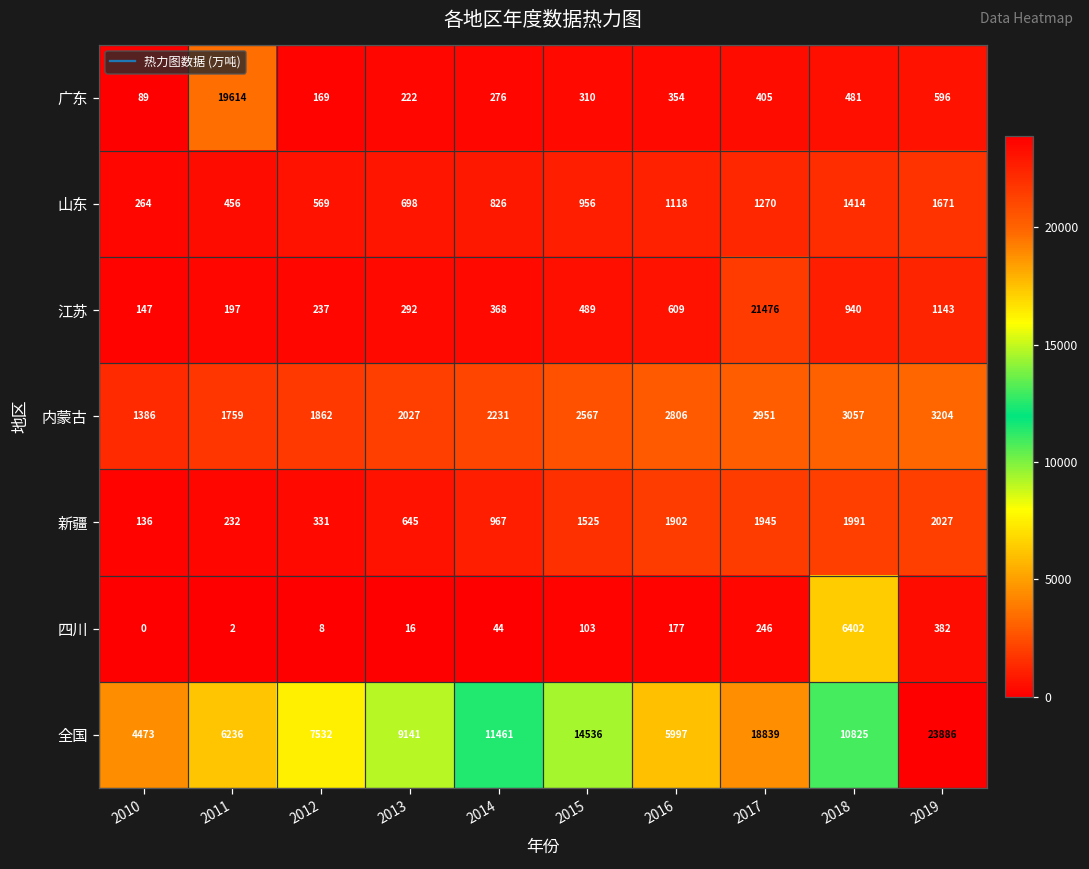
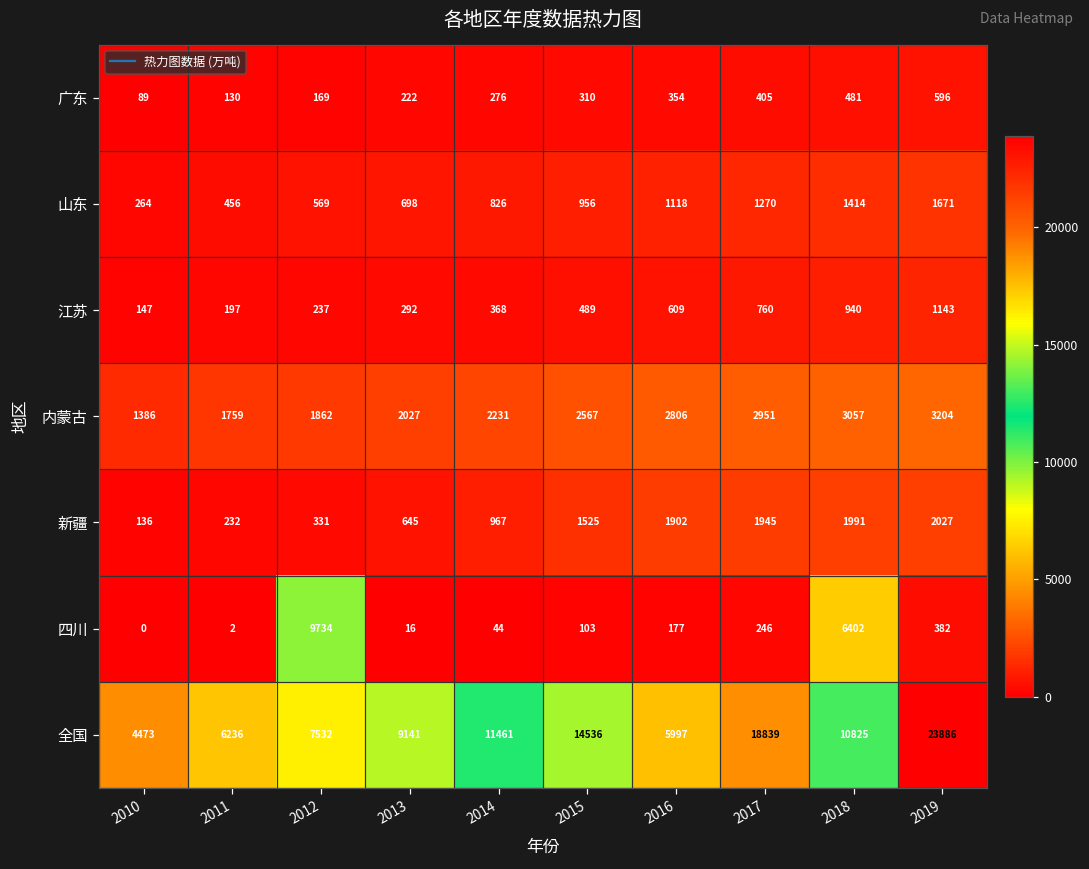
  {
    "广东": {
      "2010": 89,
-     "2011": 19614,
+     "2011": 130,
      "2012": 169,
      "2013": 222,
      "2014": 276,
      "2015": 310,
      "2016": 354,
      "2017": 405,
      "2018": 481,
      "2019": 596
    },
    "山东": {
      "2010": 264,
      "2011": 456,
      "2012": 569,
      "2013": 698,
      "2014": 826,
      "2015": 956,
      "2016": 1118,
      "2017": 1270,
      "2018": 1414,
      "2019": 1671
    },
    "江苏": {
      "2010": 147,
      "2011": 197,
      "2012": 237,
      "2013": 292,
      "2014": 368,
      "2015": 489,
      "2016": 609,
-     "2017": 21476,
+     "2017": 760,
      "2018": 940,
      "2019": 1143
    },
    "内蒙古": {
      "2010": 1386,
      "2011": 1759,
      "2012": 1862,
      "2013": 2027,
      "2014": 2231,
      "2015": 2567,
      "2016": 2806,
      "2017": 2951,
      "2018": 3057,
      "2019": 3204
    },
    "新疆": {
      "2010": 136,
      "2011": 232,
      "2012": 331,
      "2013": 645,
      "2014": 967,
      "2015": 1525,
      "2016": 1902,
      "2017": 1945,
      "2018": 1991,
      "2019": 2027
    },
    "四川": {
      "2010": 0,
      "2011": 2,
-     "2012": 8,
+     "2012": 9734,
      "2013": 16,
      "2014": 44,
      "2015": 103,
      "2016": 177,
      "2017": 246,
      "2018": 6402,
      "2019": 382
    },
    "全国": {
      "2010": 4473,
      "2011": 6236,
      "2012": 7532,
      "2013": 9141,
      "2014": 11461,
      "2015": 14536,
      "2016": 5997,
      "2017": 18839,
      "2018": 10825,
      "2019": 23886
    }
  }
